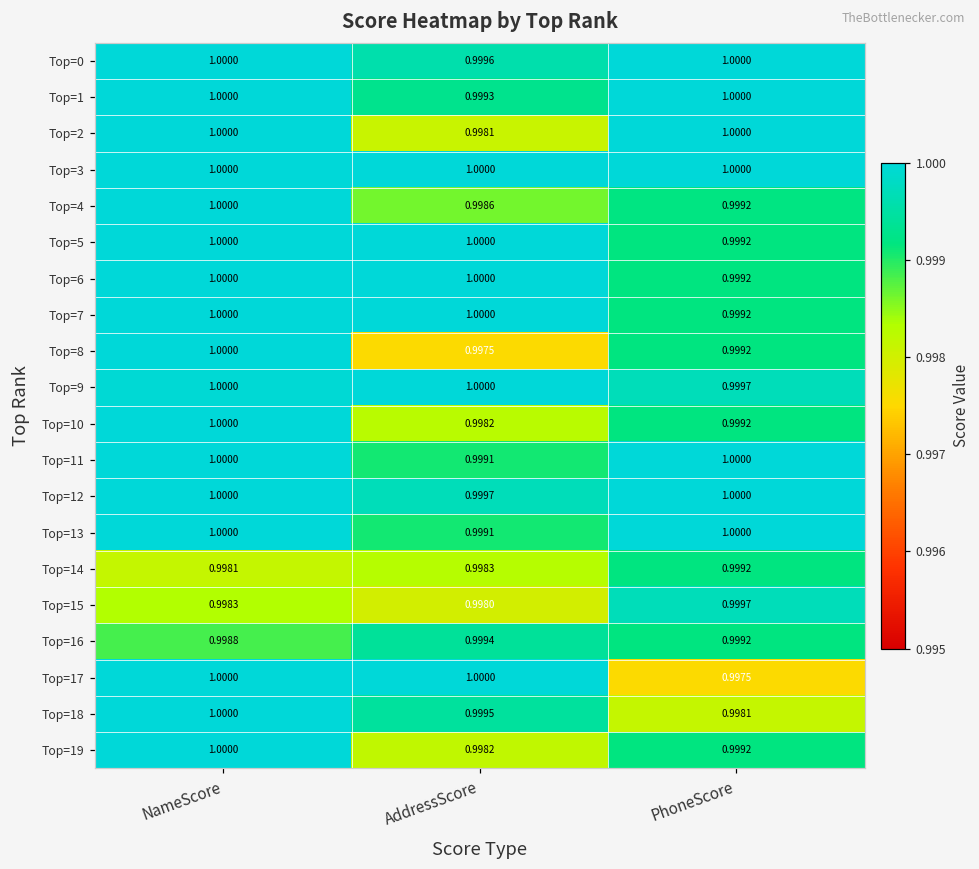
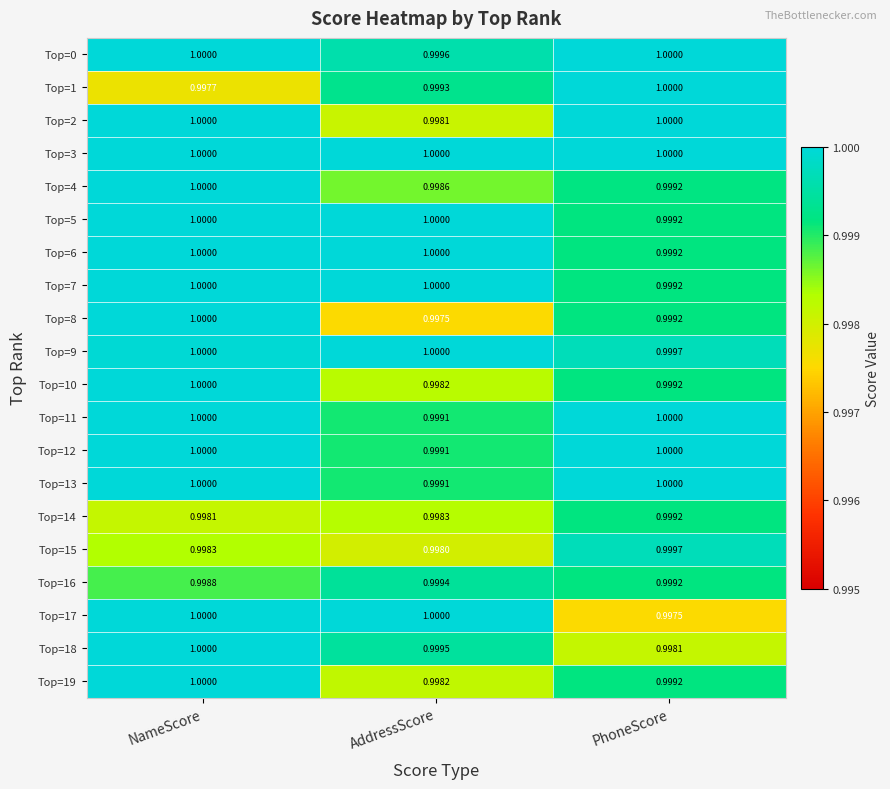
  {
    "Top=0": {
      "NameScore": 1.0000,
      "AddressScore": 0.9996,
      "PhoneScore": 1.0000
    },
    "Top=1": {
-     "NameScore": 1.0000,
+     "NameScore": 0.9977,
      "AddressScore": 0.9993,
      "PhoneScore": 1.0000
    },
    "Top=2": {
      "NameScore": 1.0000,
      "AddressScore": 0.9981,
      "PhoneScore": 1.0000
    },
    "Top=3": {
      "NameScore": 1.0000,
      "AddressScore": 1.0000,
      "PhoneScore": 1.0000
    },
    "Top=4": {
      "NameScore": 1.0000,
      "AddressScore": 0.9986,
      "PhoneScore": 0.9992
    },
    "Top=5": {
      "NameScore": 1.0000,
      "AddressScore": 1.0000,
      "PhoneScore": 0.9992
    },
    "Top=6": {
      "NameScore": 1.0000,
      "AddressScore": 1.0000,
      "PhoneScore": 0.9992
    },
    "Top=7": {
      "NameScore": 1.0000,
      "AddressScore": 1.0000,
      "PhoneScore": 0.9992
    },
    "Top=8": {
      "NameScore": 1.0000,
      "AddressScore": 0.9975,
      "PhoneScore": 0.9992
    },
    "Top=9": {
      "NameScore": 1.0000,
      "AddressScore": 1.0000,
      "PhoneScore": 0.9997
    },
    "Top=10": {
      "NameScore": 1.0000,
      "AddressScore": 0.9982,
      "PhoneScore": 0.9992
    },
    "Top=11": {
      "NameScore": 1.0000,
      "AddressScore": 0.9991,
      "PhoneScore": 1.0000
    },
    "Top=12": {
      "NameScore": 1.0000,
-     "AddressScore": 0.9997,
+     "AddressScore": 0.9991,
      "PhoneScore": 1.0000
    },
    "Top=13": {
      "NameScore": 1.0000,
      "AddressScore": 0.9991,
      "PhoneScore": 1.0000
    },
    "Top=14": {
      "NameScore": 0.9981,
      "AddressScore": 0.9983,
      "PhoneScore": 0.9992
    },
    "Top=15": {
      "NameScore": 0.9983,
      "AddressScore": 0.9980,
      "PhoneScore": 0.9997
    },
    "Top=16": {
      "NameScore": 0.9988,
      "AddressScore": 0.9994,
      "PhoneScore": 0.9992
    },
    "Top=17": {
      "NameScore": 1.0000,
      "AddressScore": 1.0000,
      "PhoneScore": 0.9975
    },
    "Top=18": {
      "NameScore": 1.0000,
      "AddressScore": 0.9995,
      "PhoneScore": 0.9981
    },
    "Top=19": {
      "NameScore": 1.0000,
      "AddressScore": 0.9982,
      "PhoneScore": 0.9992
    }
  }
